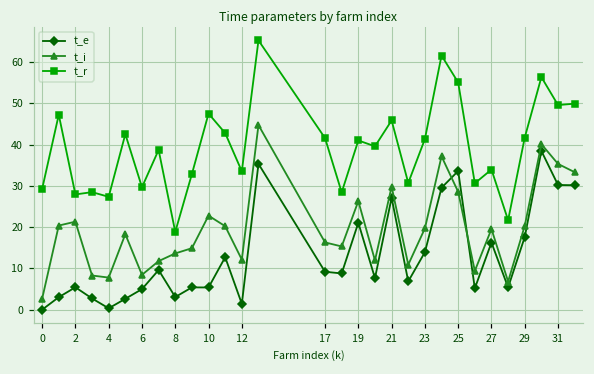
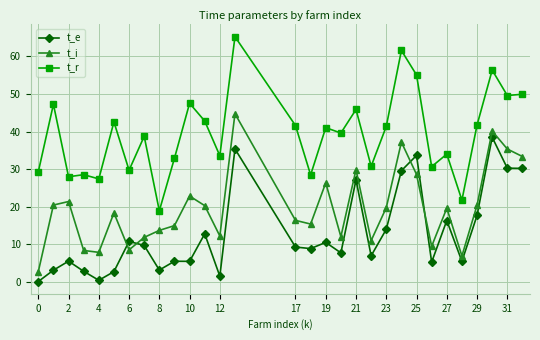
  {
    "t_e": {
      "0": 0,
      "2": 5,
      "4": 0,
-     "6": 5,
+     "6": 11,
      "8": 3,
      "10": 5,
      "12": 1,
      "17": 9,
-     "19": 21,
+     "19": 10,
      "21": 27,
      "23": 14,
      "25": 34,
      "27": 16,
      "29": 18,
      "31": 30
    }
  }
